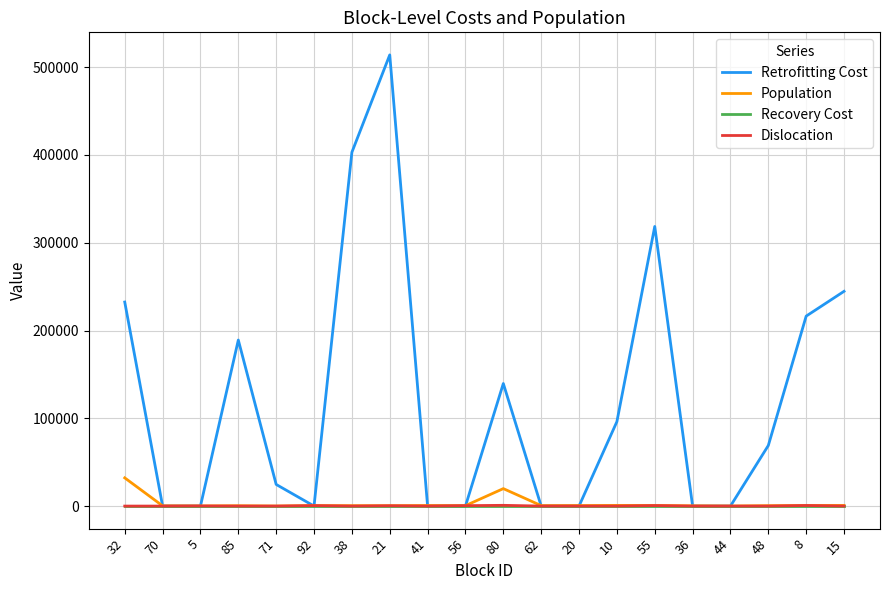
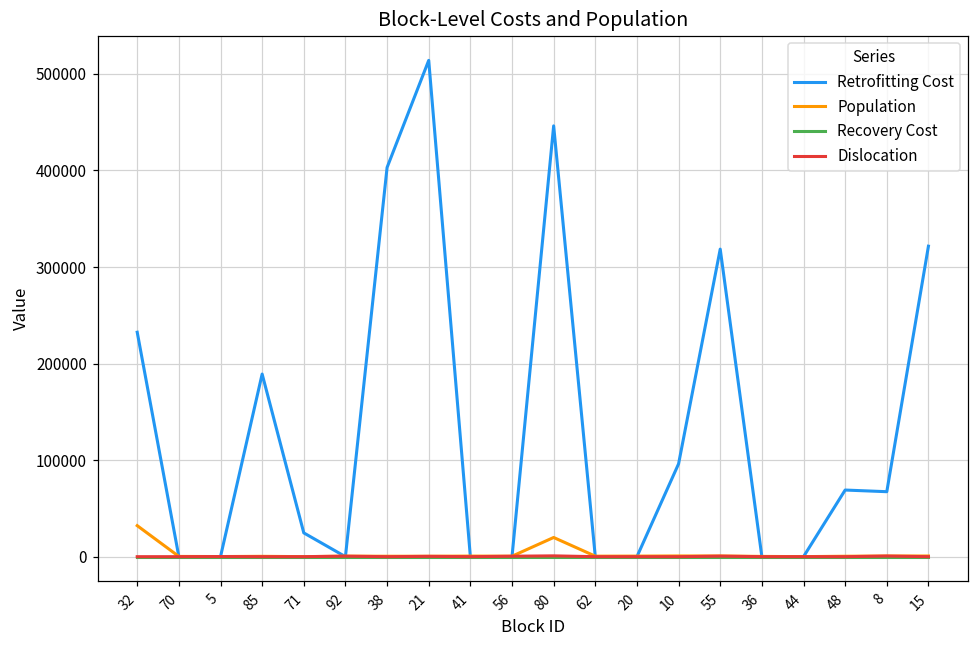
  {
    "Retrofitting Cost": {
      "32": 230000,
      "85": 190000,
      "71": 20000,
      "38": 400000,
      "21": 510000,
-     "80": 140000,
+     "80": 450000,
      "10": 100000,
      "55": 320000,
      "48": 70000,
-     "8": 220000,
-     "15": 240000
+     "8": 70000,
+     "15": 320000
    },
    "Population": {
      "32": 30000,
      "80": 20000
    }
  }
